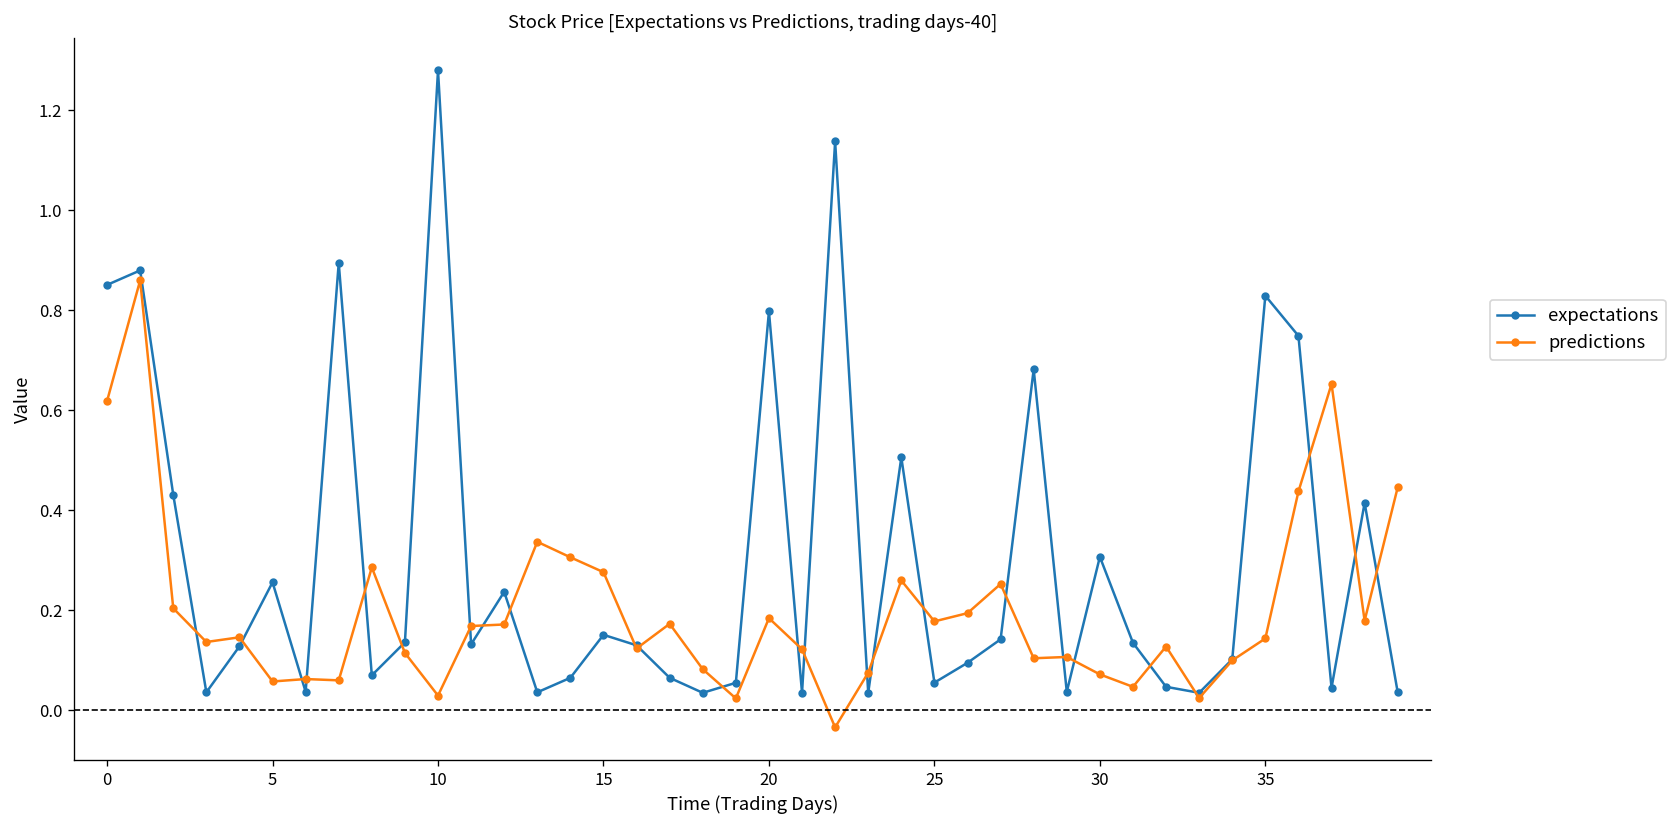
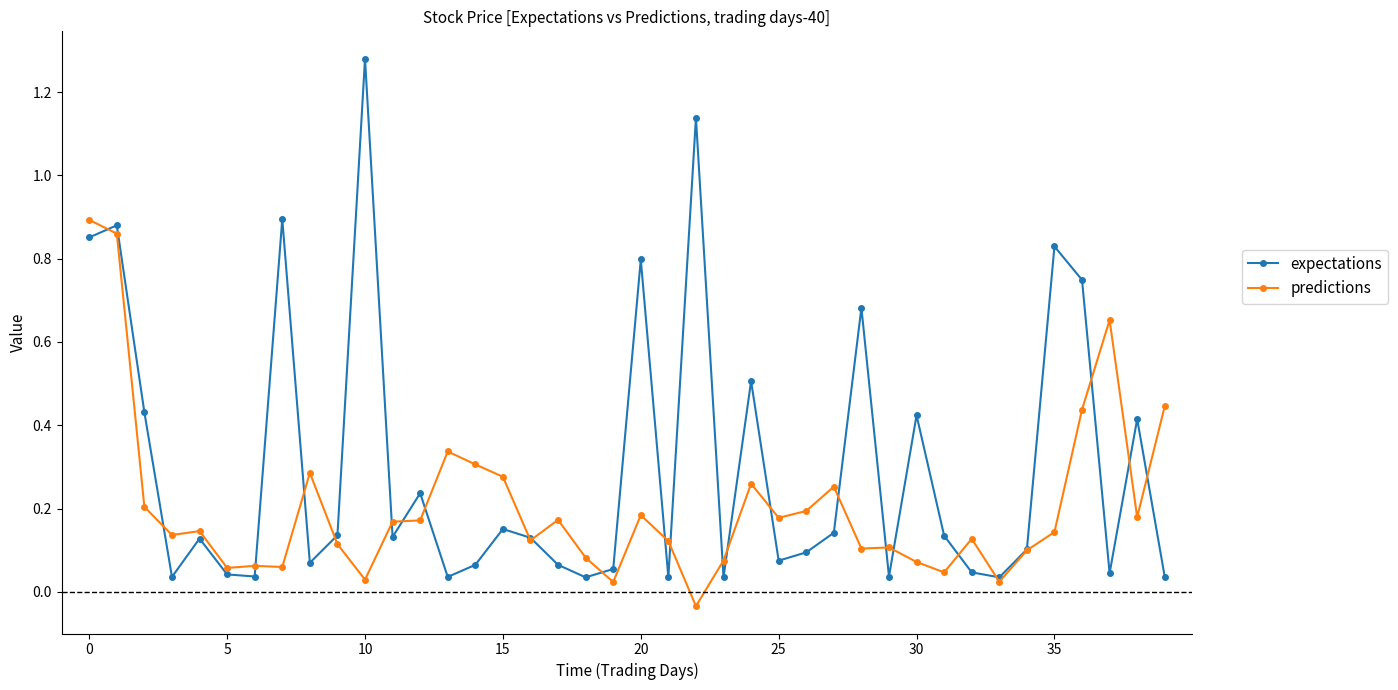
  {
    "expectations": {
      "0": 0.85,
-     "5": 0.26,
+     "5": 0.04,
      "10": 1.28,
      "15": 0.15,
      "20": 0.80,
-     "25": 0.06,
-     "30": 0.31,
+     "25": 0.07,
+     "30": 0.42,
      "35": 0.83
    },
    "predictions": {
-     "0": 0.62,
+     "0": 0.89,
      "5": 0.06,
      "10": 0.03,
      "15": 0.28,
      "20": 0.18,
      "25": 0.18,
      "30": 0.07,
      "35": 0.14
    }
  }
